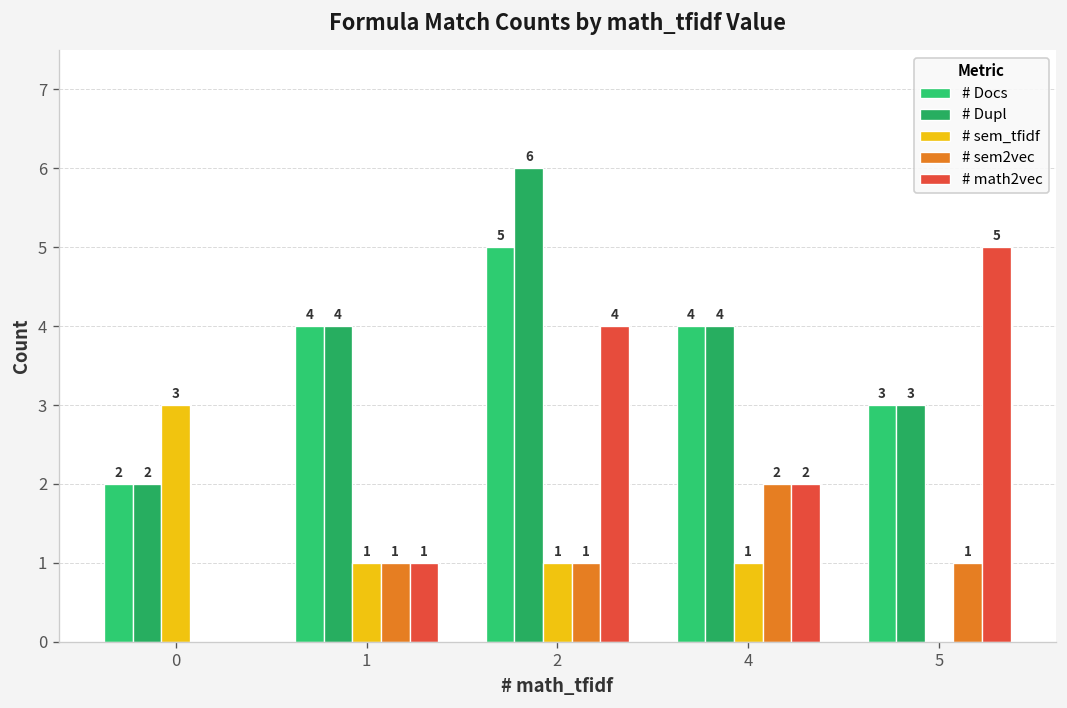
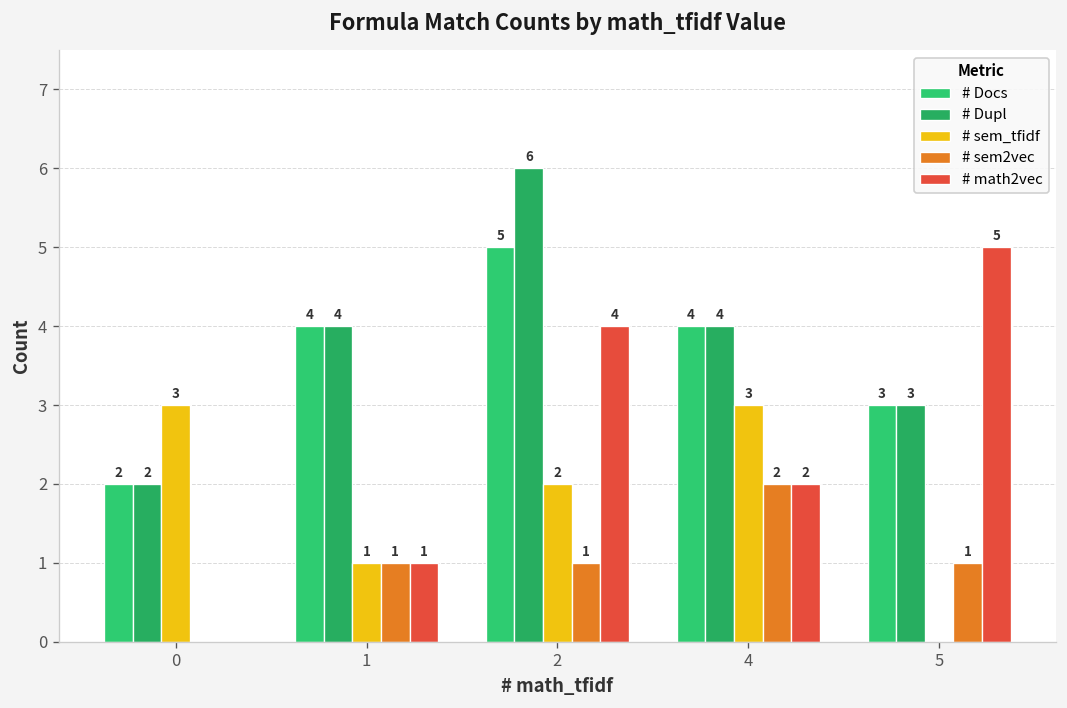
  {
    "# sem_tfidf": {
      "0": 3,
      "1": 1,
-     "2": 1,
-     "4": 1
+     "2": 2,
+     "4": 3
    }
  }
